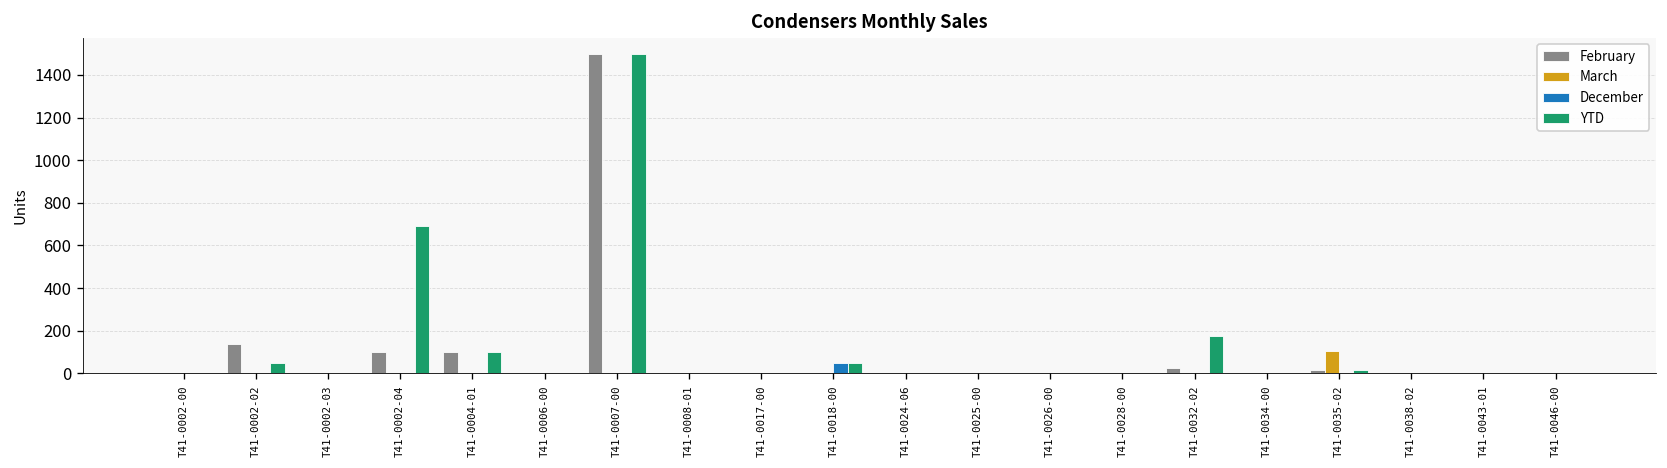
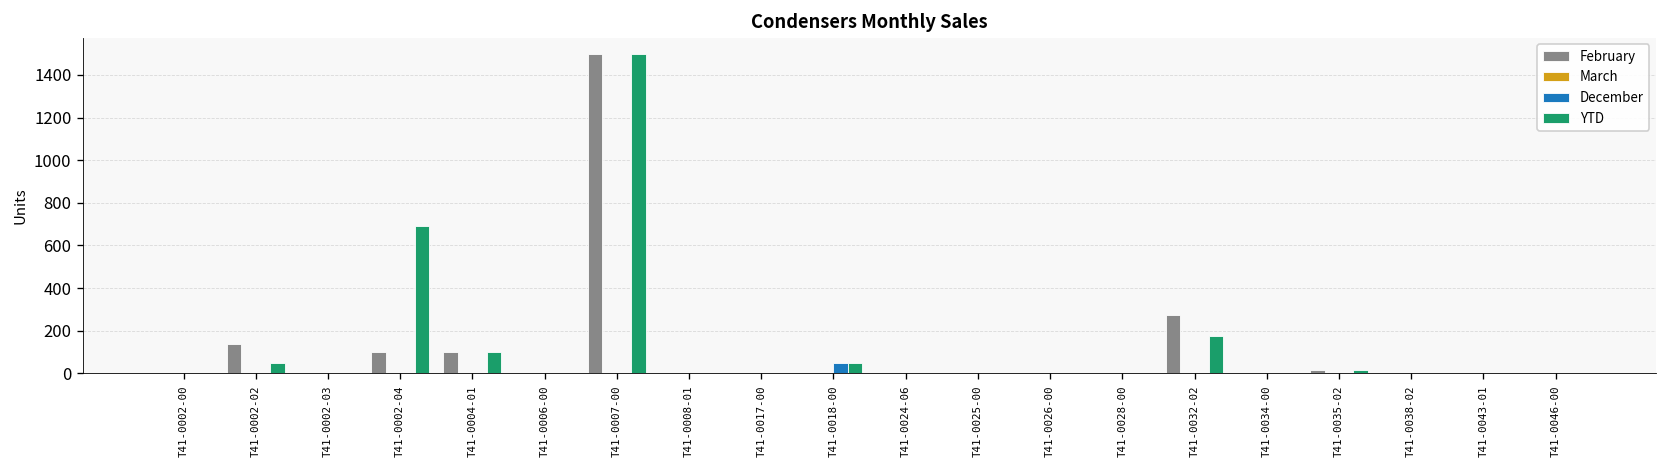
  {
    "February": {
      "T41-0002-00": 0,
      "T41-0002-02": 140,
      "T41-0002-03": 0,
      "T41-0002-04": 100,
      "T41-0004-01": 100,
      "T41-0006-00": 0,
      "T41-0007-00": 1500,
      "T41-0008-01": 0,
      "T41-0017-00": 0,
      "T41-0018-00": 0,
      "T41-0024-06": 0,
      "T41-0025-00": 0,
      "T41-0026-00": 0,
      "T41-0028-00": 0,
-     "T41-0032-02": 30,
+     "T41-0032-02": 280,
      "T41-0034-00": 0,
      "T41-0035-02": 20,
      "T41-0038-02": 0,
      "T41-0043-01": 0,
      "T41-0046-00": 0
    },
    "March": {
      "T41-0002-00": 0,
      "T41-0002-02": 0,
      "T41-0002-03": 0,
      "T41-0002-04": 0,
      "T41-0004-01": 0,
      "T41-0006-00": 0,
      "T41-0007-00": 0,
      "T41-0008-01": 0,
      "T41-0017-00": 0,
      "T41-0018-00": 0,
      "T41-0024-06": 0,
      "T41-0025-00": 0,
      "T41-0026-00": 0,
      "T41-0028-00": 0,
      "T41-0032-02": 0,
      "T41-0034-00": 0,
-     "T41-0035-02": 110,
+     "T41-0035-02": 0,
      "T41-0038-02": 0,
      "T41-0043-01": 0,
      "T41-0046-00": 0
    },
    "December": {
      "T41-0002-00": 0,
      "T41-0002-02": 0,
      "T41-0002-03": 0,
      "T41-0002-04": 0,
      "T41-0004-01": 0,
      "T41-0006-00": 0,
      "T41-0007-00": 0,
      "T41-0008-01": 0,
      "T41-0017-00": 0,
      "T41-0018-00": 50,
      "T41-0024-06": 0,
      "T41-0025-00": 0,
      "T41-0026-00": 0,
      "T41-0028-00": 0,
      "T41-0032-02": 0,
      "T41-0034-00": 0,
      "T41-0035-02": 0,
      "T41-0038-02": 0,
      "T41-0043-01": 0,
      "T41-0046-00": 0
    },
    "YTD": {
      "T41-0002-00": 0,
      "T41-0002-02": 50,
      "T41-0002-03": 0,
      "T41-0002-04": 690,
      "T41-0004-01": 100,
      "T41-0006-00": 0,
      "T41-0007-00": 1500,
      "T41-0008-01": 0,
      "T41-0017-00": 0,
      "T41-0018-00": 50,
      "T41-0024-06": 0,
      "T41-0025-00": 0,
      "T41-0026-00": 0,
      "T41-0028-00": 0,
      "T41-0032-02": 180,
      "T41-0034-00": 0,
      "T41-0035-02": 20,
      "T41-0038-02": 0,
      "T41-0043-01": 0,
      "T41-0046-00": 0
    }
  }
